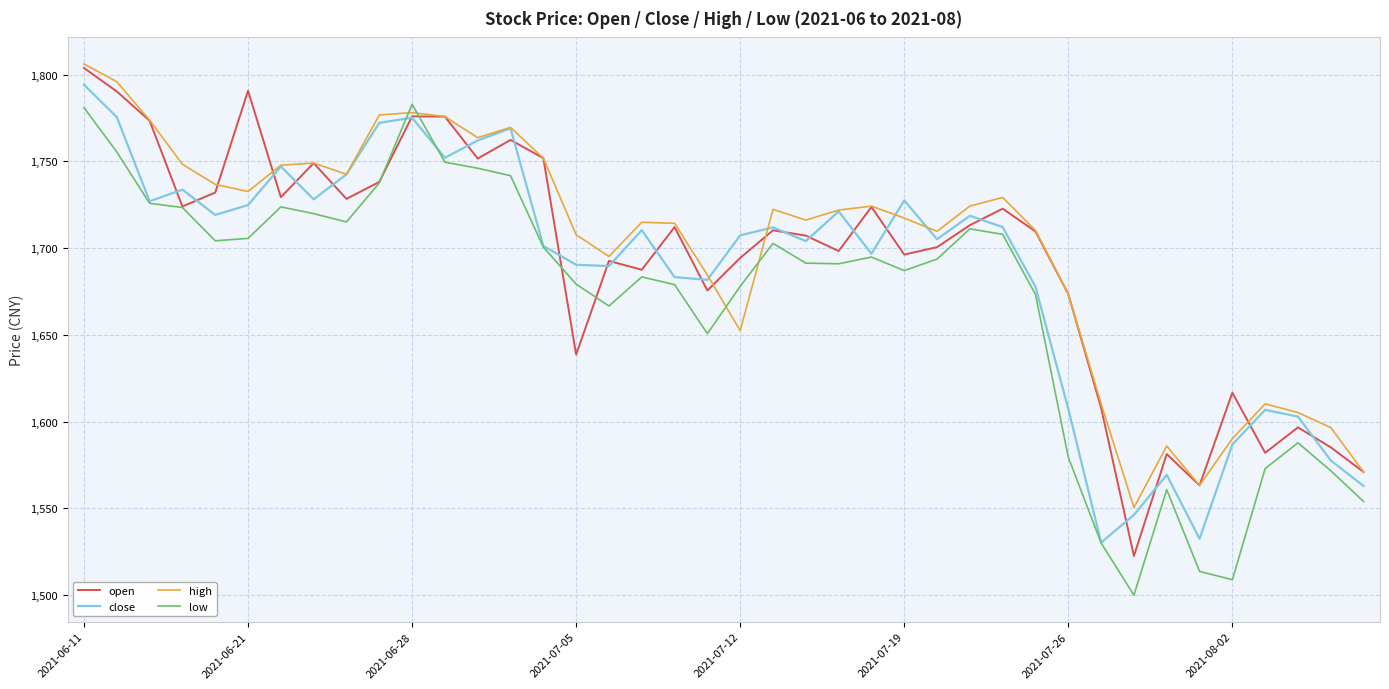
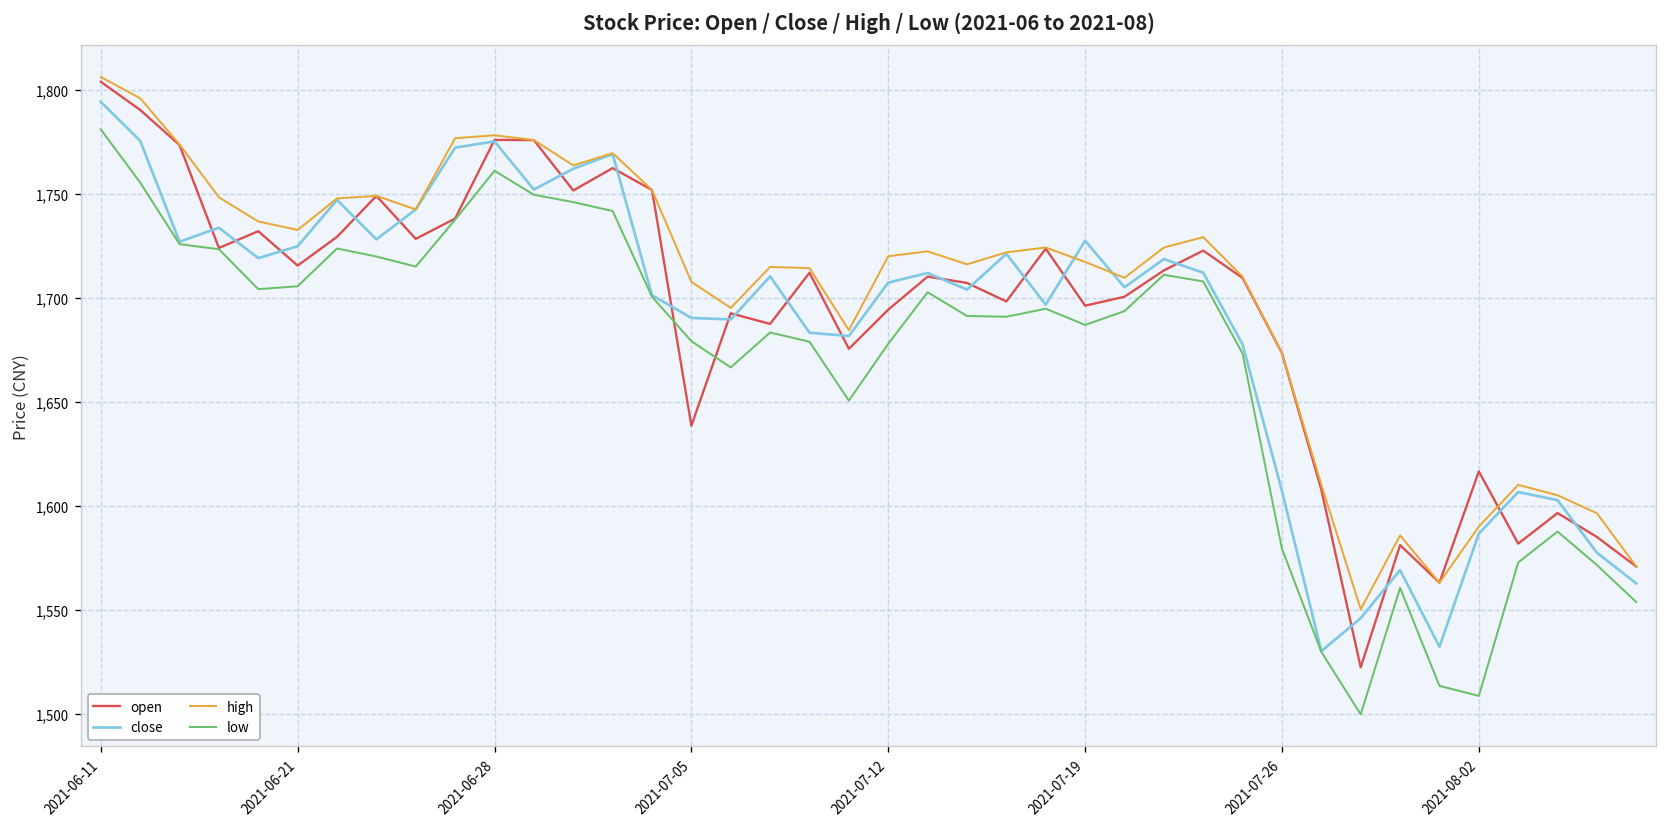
  {
    "open": {
      "2021-06-11": "1,804",
-     "2021-06-21": "1,791",
+     "2021-06-21": "1,716",
      "2021-07-05": "1,639",
      "2021-07-12": "1,694",
      "2021-07-19": "1,696",
      "2021-08-02": "1,617"
    },
    "close": {
      "2021-06-11": "1,794",
      "2021-06-21": "1,725",
      "2021-07-05": "1,690",
      "2021-07-12": "1,707",
      "2021-07-19": "1,728",
      "2021-07-26": "1,607",
      "2021-08-02": "1,587"
    },
    "high": {
      "2021-06-11": "1,806",
      "2021-06-21": "1,733",
      "2021-06-28": "1,778",
      "2021-07-05": "1,708",
-     "2021-07-12": "1,652",
+     "2021-07-12": "1,720",
      "2021-07-19": "1,717",
      "2021-08-02": "1,590"
    },
    "low": {
      "2021-06-11": "1,781",
      "2021-06-21": "1,706",
-     "2021-06-28": "1,783",
+     "2021-06-28": "1,761",
      "2021-07-05": "1,679",
      "2021-07-12": "1,678",
      "2021-07-19": "1,687",
      "2021-07-26": "1,579",
      "2021-08-02": "1,509"
    }
  }
